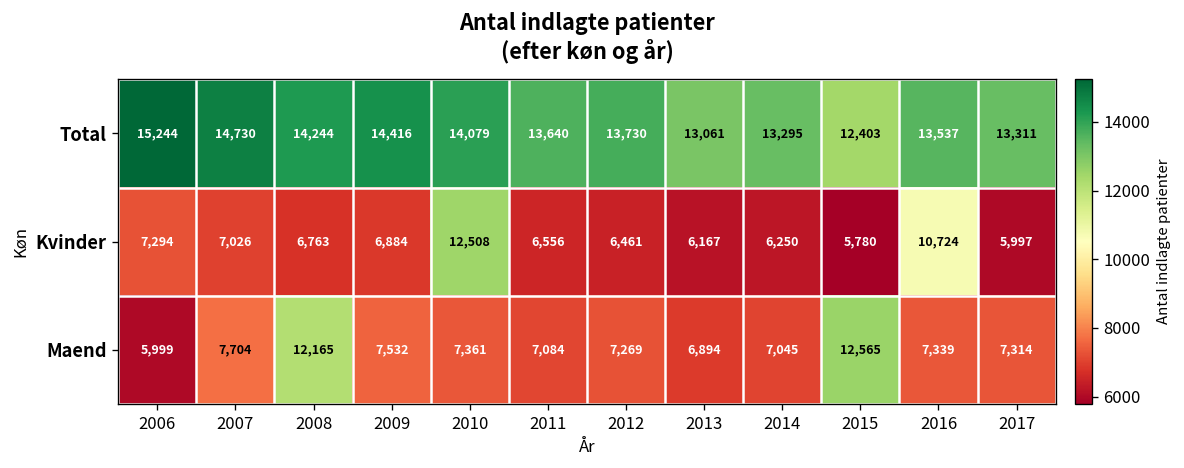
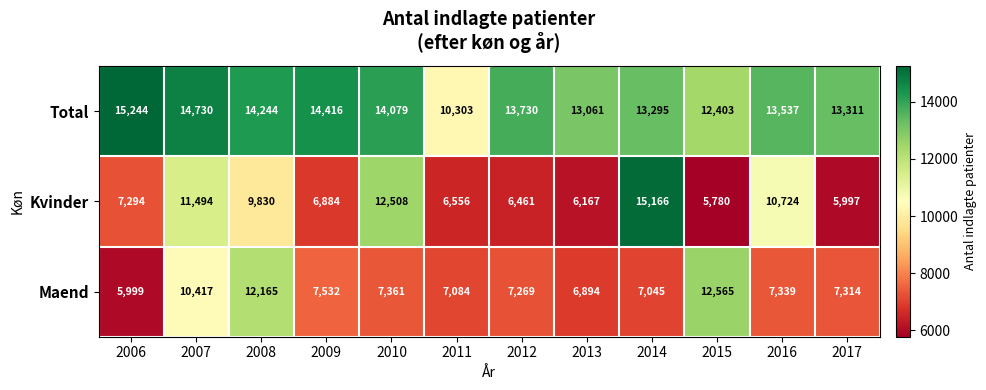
  {
    "Total": {
      "2006": "15,244",
      "2007": "14,730",
      "2008": "14,244",
      "2009": "14,416",
      "2010": "14,079",
-     "2011": "13,640",
+     "2011": "10,303",
      "2012": "13,730",
      "2013": "13,061",
      "2014": "13,295",
      "2015": "12,403",
      "2016": "13,537",
      "2017": "13,311"
    },
    "Kvinder": {
      "2006": "7,294",
-     "2007": "7,026",
-     "2008": "6,763",
+     "2007": "11,494",
+     "2008": "9,830",
      "2009": "6,884",
      "2010": "12,508",
      "2011": "6,556",
      "2012": "6,461",
      "2013": "6,167",
-     "2014": "6,250",
+     "2014": "15,166",
      "2015": "5,780",
      "2016": "10,724",
      "2017": "5,997"
    },
    "Maend": {
      "2006": "5,999",
-     "2007": "7,704",
+     "2007": "10,417",
      "2008": "12,165",
      "2009": "7,532",
      "2010": "7,361",
      "2011": "7,084",
      "2012": "7,269",
      "2013": "6,894",
      "2014": "7,045",
      "2015": "12,565",
      "2016": "7,339",
      "2017": "7,314"
    }
  }
